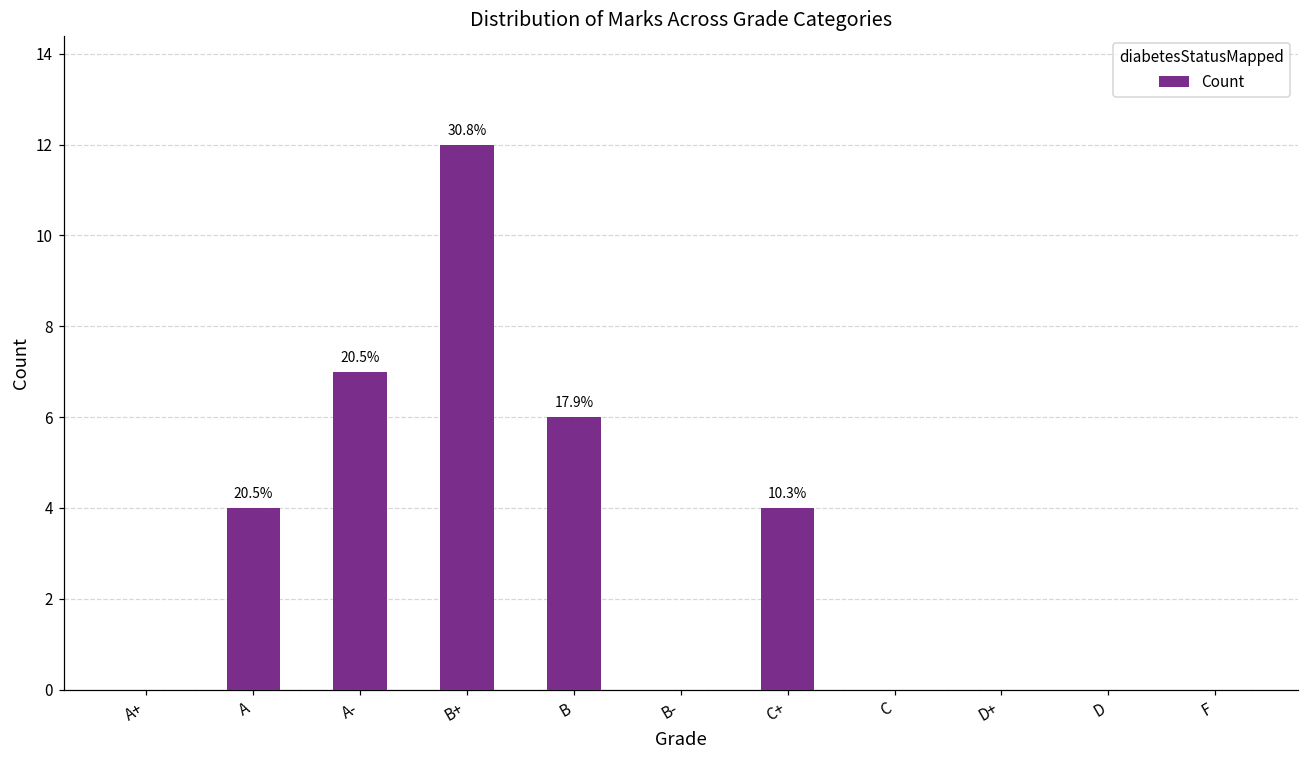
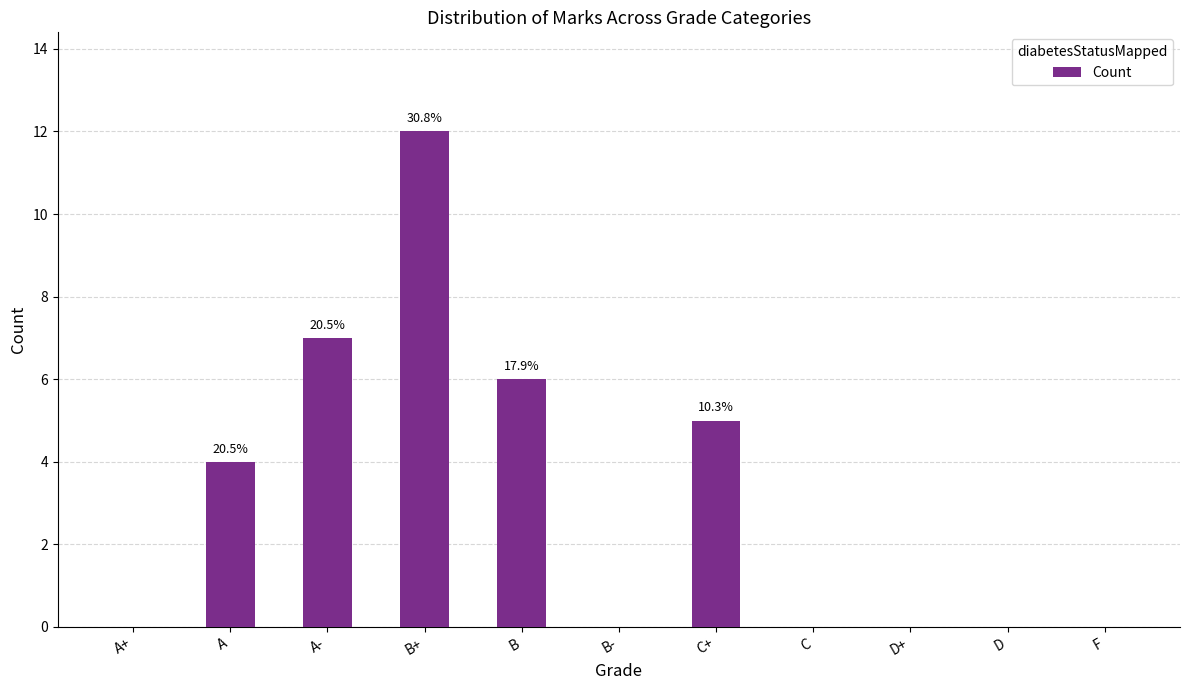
  {
    "A+": 0,
    "B-": 0,
-   "C+": 4,
+   "C+": 5,
    "C": 0,
    "D+": 0,
    "D": 0,
    "F": 0
  }
